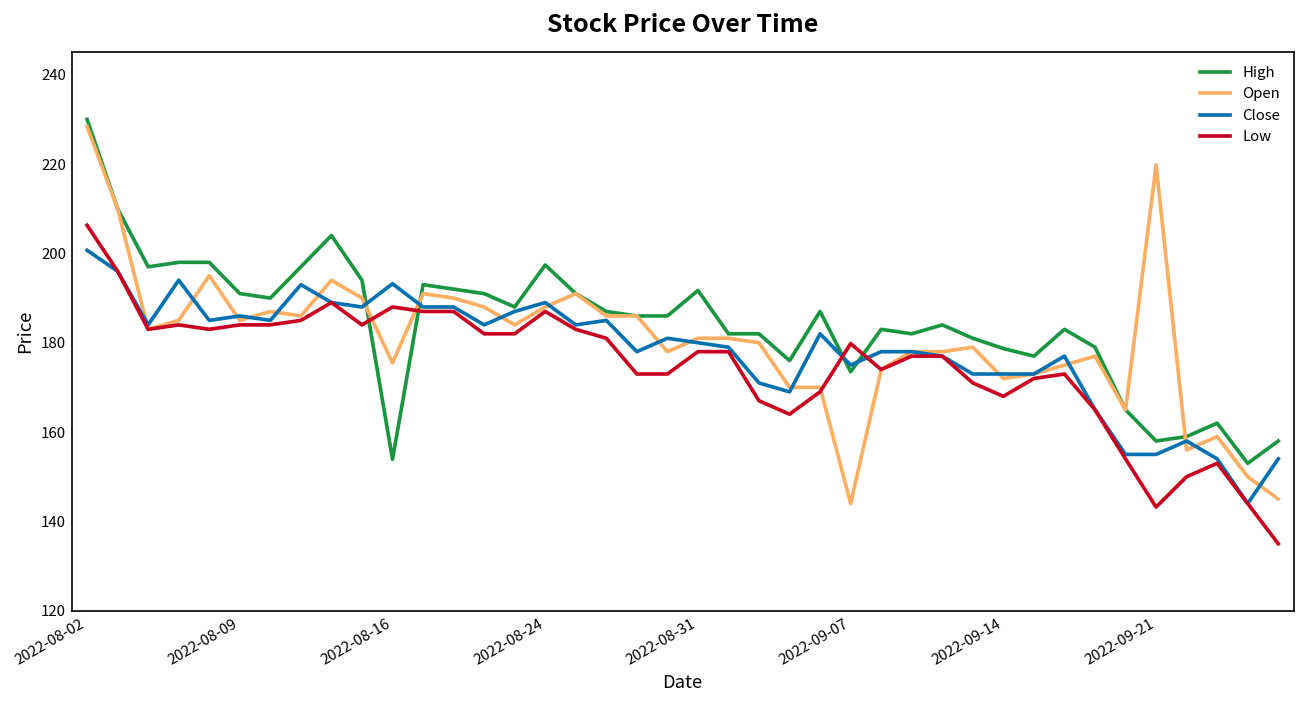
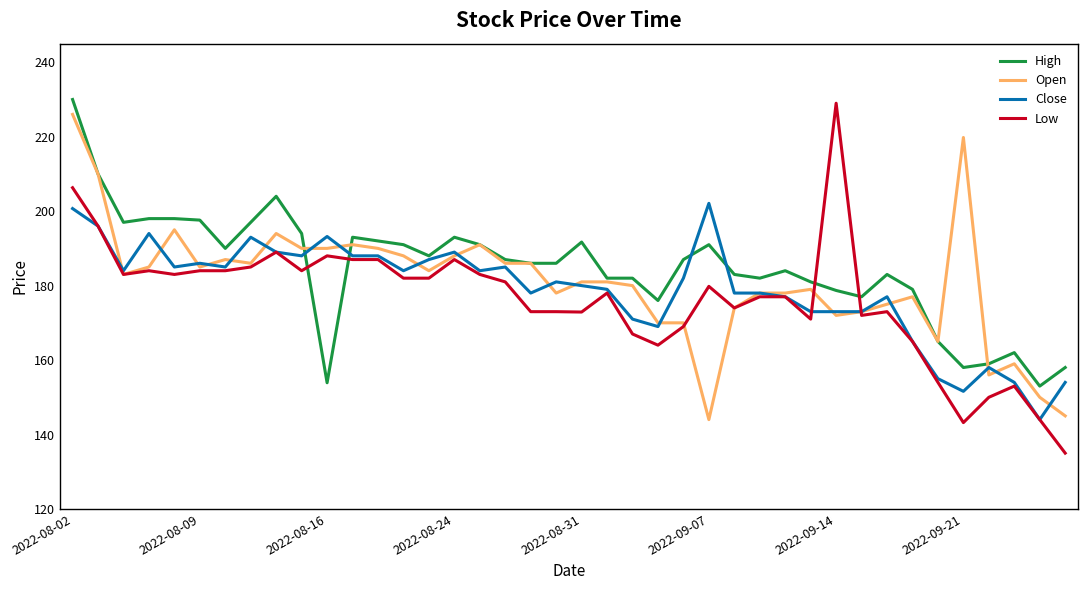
  {
    "High": {
      "2022-08-02": 230,
-     "2022-08-09": 191,
+     "2022-08-09": 198,
      "2022-08-16": 154,
-     "2022-08-24": 197,
+     "2022-08-24": 193,
      "2022-08-31": 192,
-     "2022-09-07": 174,
+     "2022-09-07": 191,
      "2022-09-14": 179,
      "2022-09-21": 158
    },
    "Open": {
-     "2022-08-02": 228,
+     "2022-08-02": 226,
      "2022-08-09": 185,
-     "2022-08-16": 176,
+     "2022-08-16": 190,
      "2022-08-24": 188,
      "2022-08-31": 181,
      "2022-09-07": 144,
      "2022-09-14": 172,
      "2022-09-21": 220
    },
    "Close": {
      "2022-08-02": 201,
      "2022-08-09": 186,
      "2022-08-16": 193,
      "2022-08-24": 189,
      "2022-08-31": 180,
-     "2022-09-07": 175,
+     "2022-09-07": 202,
      "2022-09-14": 173,
-     "2022-09-21": 155
+     "2022-09-21": 152
    },
    "Low": {
      "2022-08-02": 206,
      "2022-08-09": 184,
      "2022-08-16": 188,
      "2022-08-24": 187,
-     "2022-08-31": 178,
+     "2022-08-31": 173,
      "2022-09-07": 180,
-     "2022-09-14": 168,
+     "2022-09-14": 229,
      "2022-09-21": 143
    }
  }
